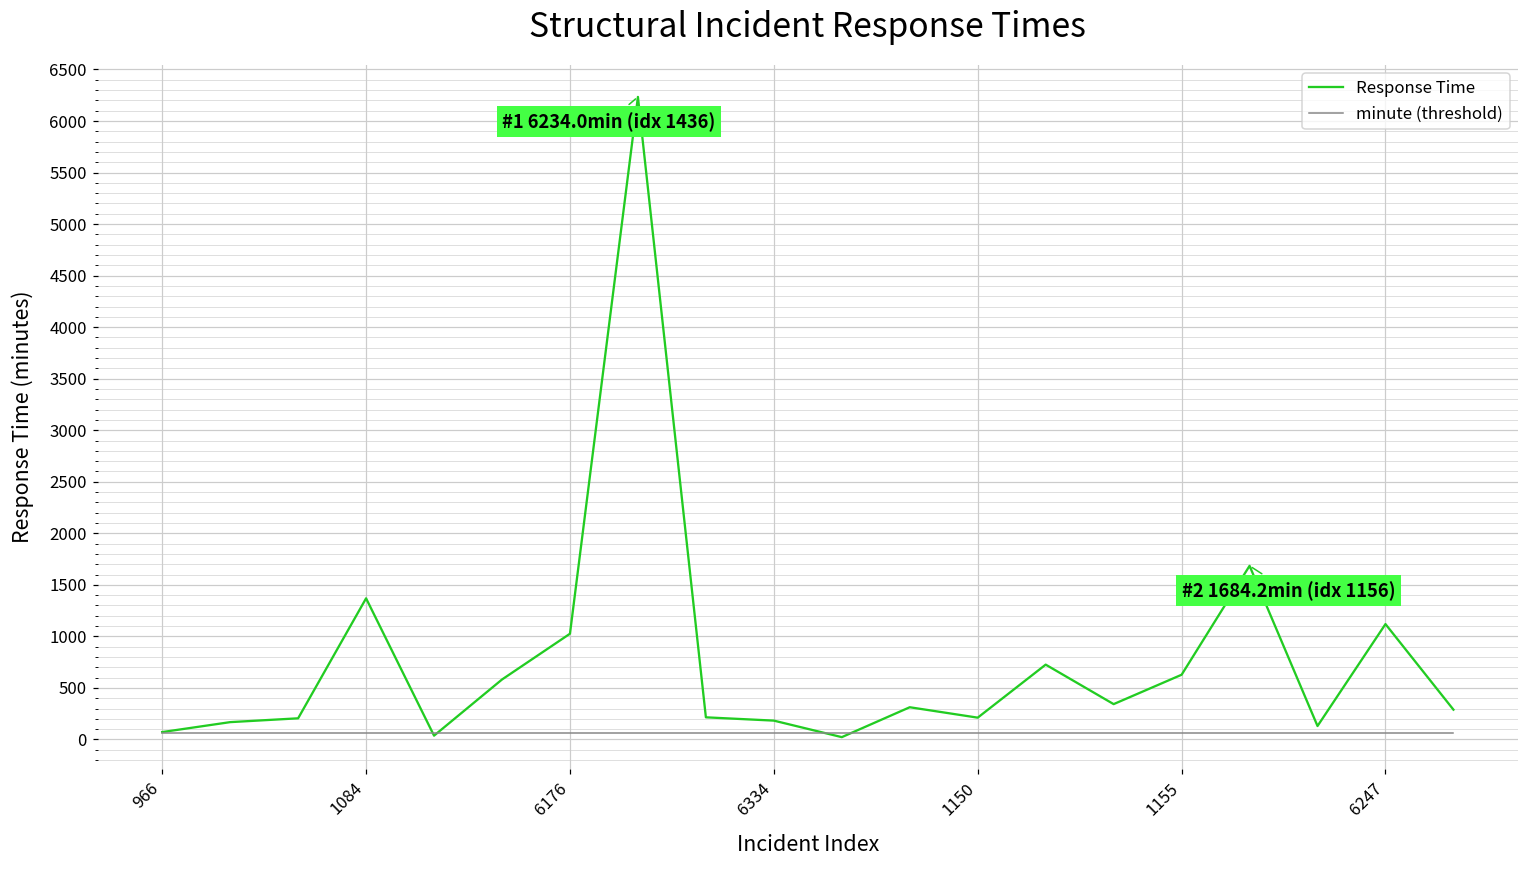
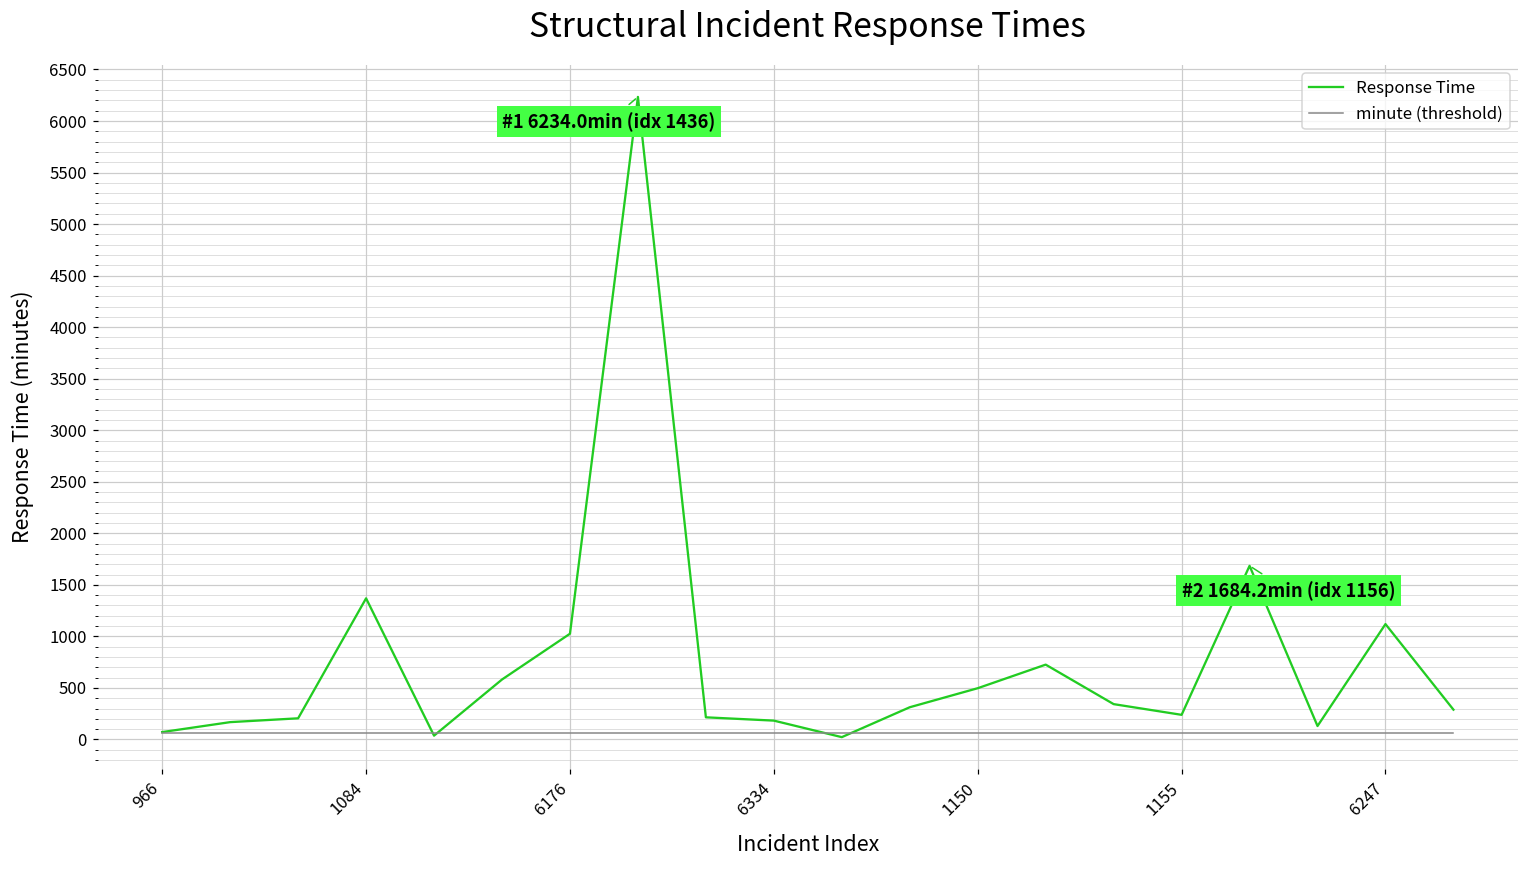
  {
    "Response Time": {
      "1084": 1400,
      "6176": 1000,
      "6334": 200,
-     "1150": 200,
-     "1155": 600,
+     "1150": 500,
+     "1155": 200,
      "6247": 1100
    },
    "minute (threshold)": {
      "1084": 100,
      "6176": 100,
      "6334": 100,
      "1150": 100,
      "1155": 100,
      "6247": 100
    }
  }
